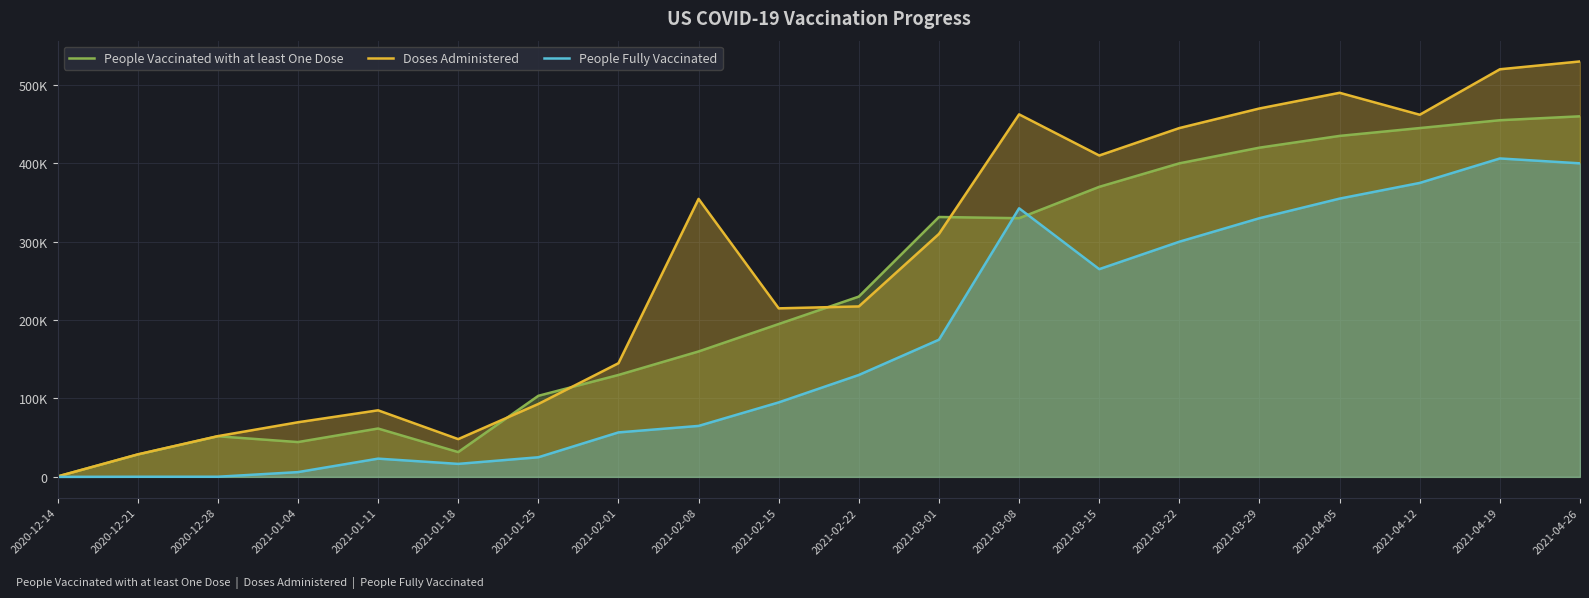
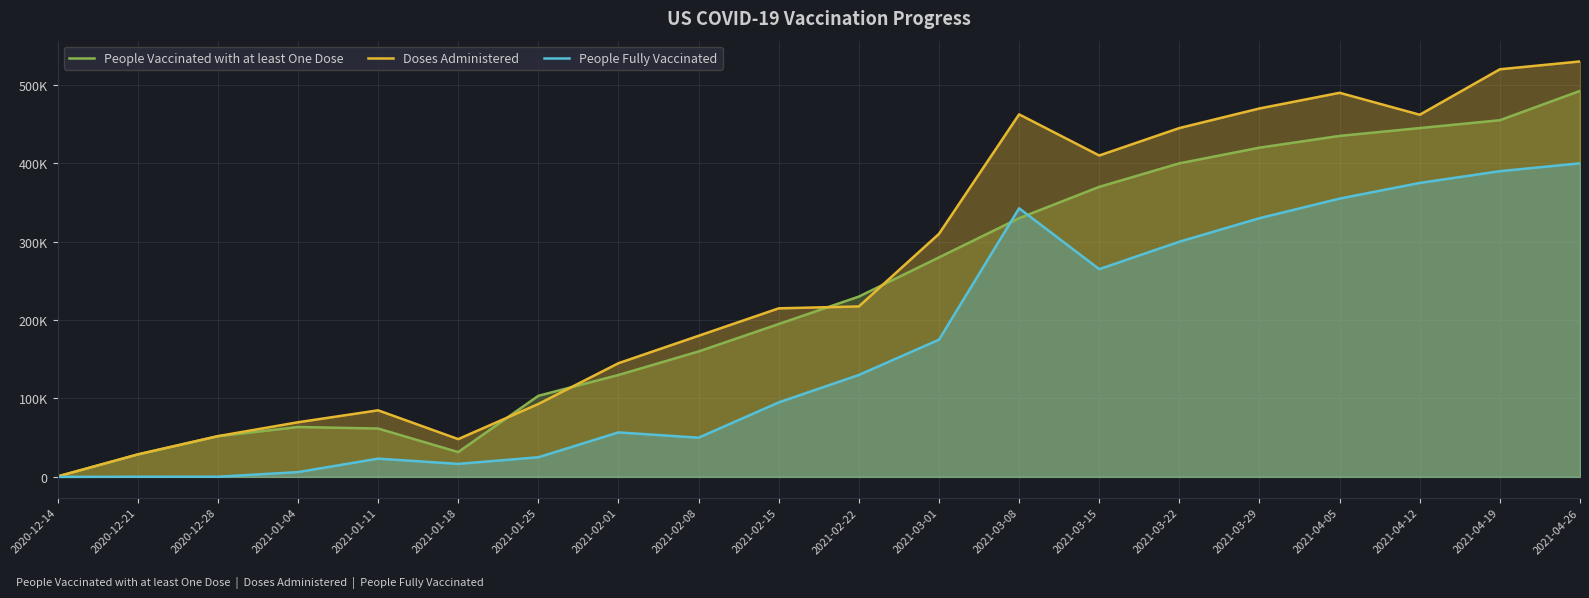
  {
    "People Vaccinated with at least One Dose": {
-     "2021-01-04": 40000,
+     "2021-01-04": 60000,
      "2021-01-11": 60000,
      "2021-01-18": 30000,
      "2021-01-25": 100000,
      "2021-02-01": 130000,
      "2021-02-08": 160000,
      "2021-02-15": 200000,
      "2021-02-22": 230000,
-     "2021-03-01": 330000,
+     "2021-03-01": 280000,
      "2021-03-08": 330000,
      "2021-03-15": 370000,
      "2021-03-22": 400000,
      "2021-03-29": 420000,
      "2021-04-05": 440000,
      "2021-04-12": 450000,
      "2021-04-19": 460000,
-     "2021-04-26": 460000
+     "2021-04-26": 490000
    },
    "Doses Administered": {
      "2021-01-04": 70000,
      "2021-01-11": 80000,
      "2021-01-18": 50000,
      "2021-01-25": 90000,
      "2021-02-01": 150000,
-     "2021-02-08": 350000,
+     "2021-02-08": 180000,
      "2021-02-15": 220000,
      "2021-02-22": 220000,
      "2021-03-01": 310000,
      "2021-03-08": 460000,
      "2021-03-15": 410000,
      "2021-03-22": 450000,
      "2021-03-29": 470000,
      "2021-04-05": 490000,
      "2021-04-12": 460000,
      "2021-04-19": 520000,
      "2021-04-26": 530000
    },
    "People Fully Vaccinated": {
      "2020-12-21": 0,
      "2020-12-28": 0,
      "2021-01-04": 10000,
      "2021-01-11": 20000,
      "2021-01-18": 20000,
      "2021-01-25": 30000,
      "2021-02-01": 60000,
-     "2021-02-08": 70000,
+     "2021-02-08": 50000,
      "2021-02-15": 100000,
      "2021-02-22": 130000,
      "2021-03-01": 180000,
      "2021-03-08": 340000,
      "2021-03-15": 270000,
      "2021-03-22": 300000,
      "2021-03-29": 330000,
      "2021-04-05": 360000,
      "2021-04-12": 380000,
-     "2021-04-19": 410000,
+     "2021-04-19": 390000,
      "2021-04-26": 400000
    }
  }
